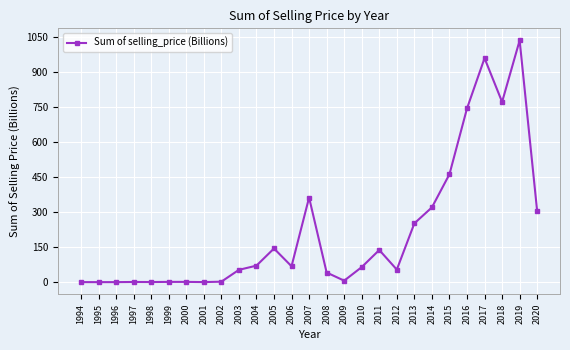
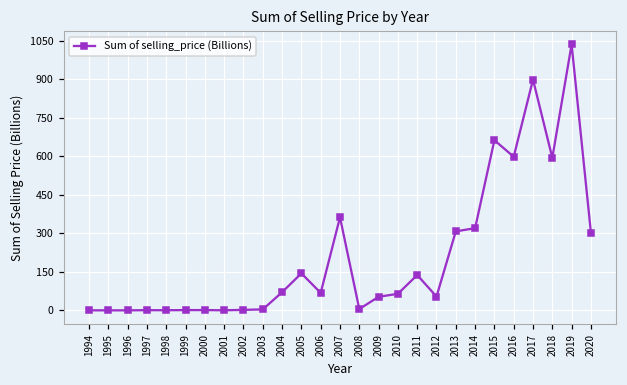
  {
    "1994": 0,
    "1995": 0,
    "1996": 0,
    "1997": 0,
    "1998": 0,
    "1999": 0,
    "2000": 0,
    "2001": 0,
    "2002": 0,
-   "2003": 50,
+   "2003": 0,
    "2004": 70,
    "2005": 140,
    "2006": 70,
    "2007": 360,
-   "2008": 40,
-   "2009": 10,
+   "2008": 10,
+   "2009": 50,
    "2010": 60,
    "2011": 140,
    "2012": 50,
-   "2013": 250,
+   "2013": 310,
    "2014": 320,
-   "2015": 460,
-   "2016": 740,
-   "2017": 960,
-   "2018": 770,
+   "2015": 660,
+   "2016": 600,
+   "2017": 900,
+   "2018": 590,
    "2019": 1040,
    "2020": 300
  }
